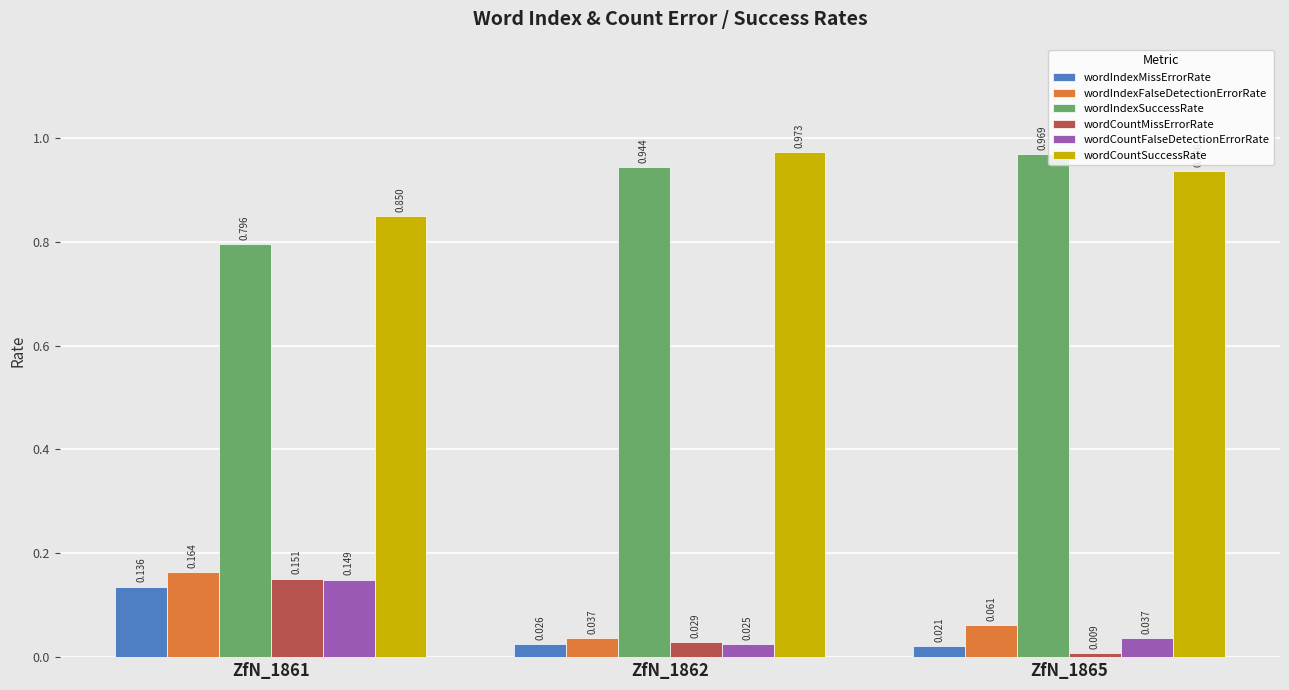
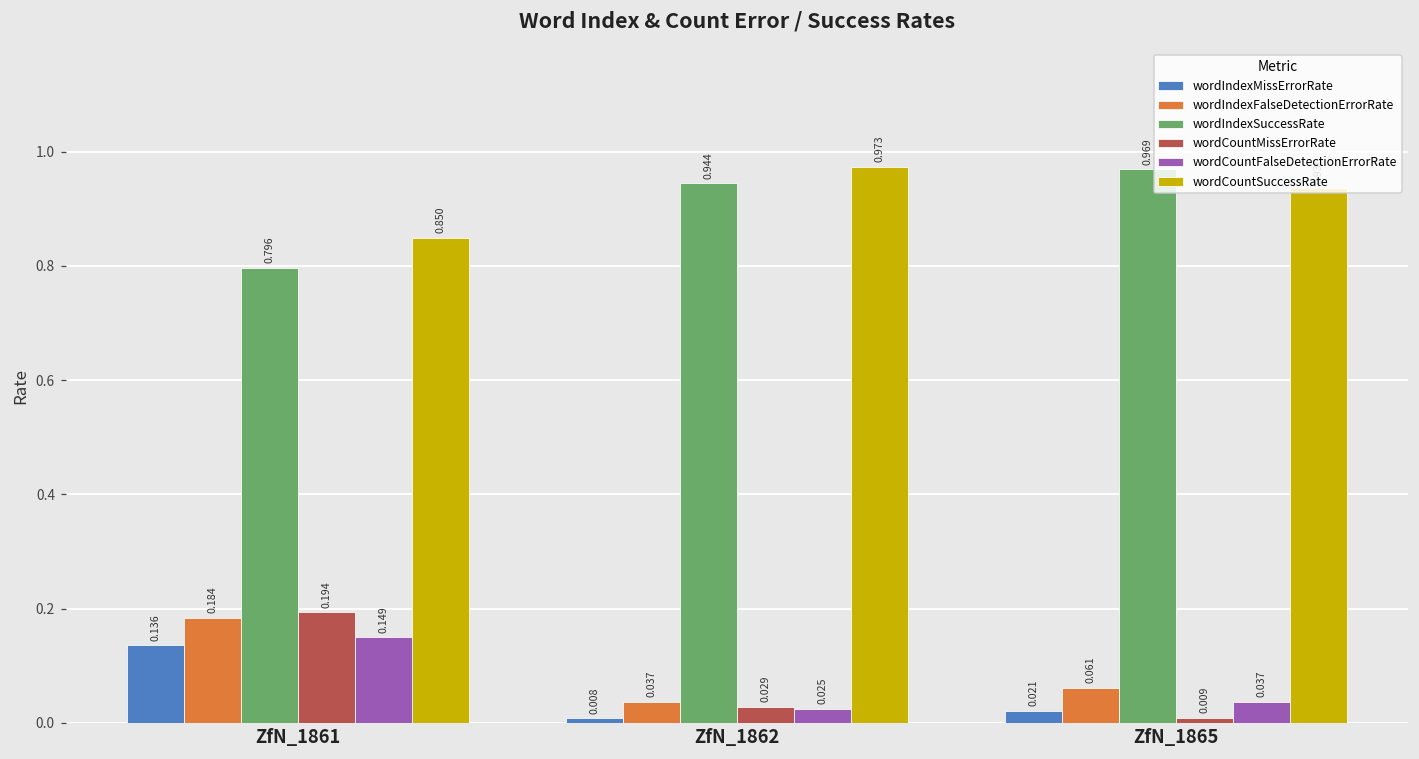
  {
    "wordIndexMissErrorRate": {
      "ZfN_1861": 0.136,
-     "ZfN_1862": 0.026,
+     "ZfN_1862": 0.008,
      "ZfN_1865": 0.021
    },
    "wordIndexFalseDetectionErrorRate": {
-     "ZfN_1861": 0.164,
+     "ZfN_1861": 0.184,
      "ZfN_1862": 0.037,
      "ZfN_1865": 0.061
    },
    "wordIndexSuccessRate": {
      "ZfN_1861": 0.796,
      "ZfN_1862": 0.944,
      "ZfN_1865": 0.969
    },
    "wordCountMissErrorRate": {
-     "ZfN_1861": 0.151,
+     "ZfN_1861": 0.194,
      "ZfN_1862": 0.029,
      "ZfN_1865": 0.009
    },
    "wordCountFalseDetectionErrorRate": {
      "ZfN_1861": 0.149,
      "ZfN_1862": 0.025,
      "ZfN_1865": 0.037
    },
    "wordCountSuccessRate": {
      "ZfN_1861": 0.850,
      "ZfN_1862": 0.973
    }
  }
